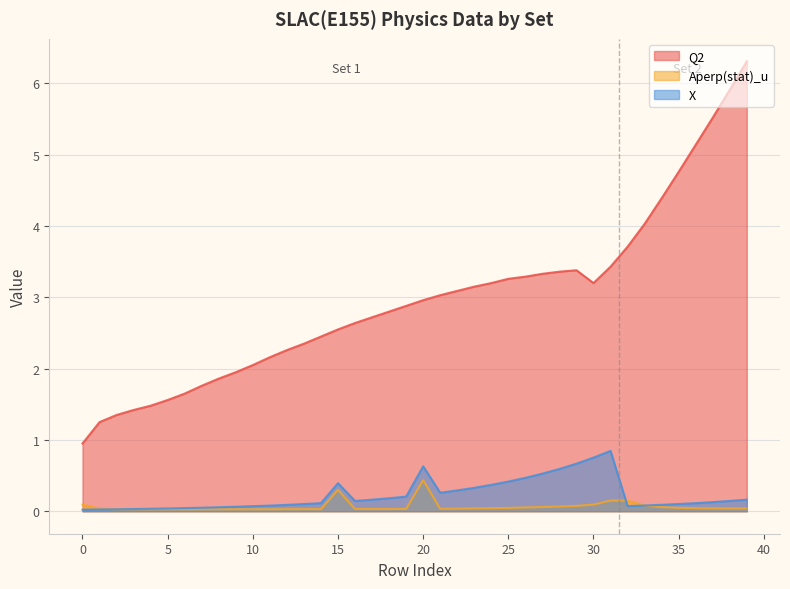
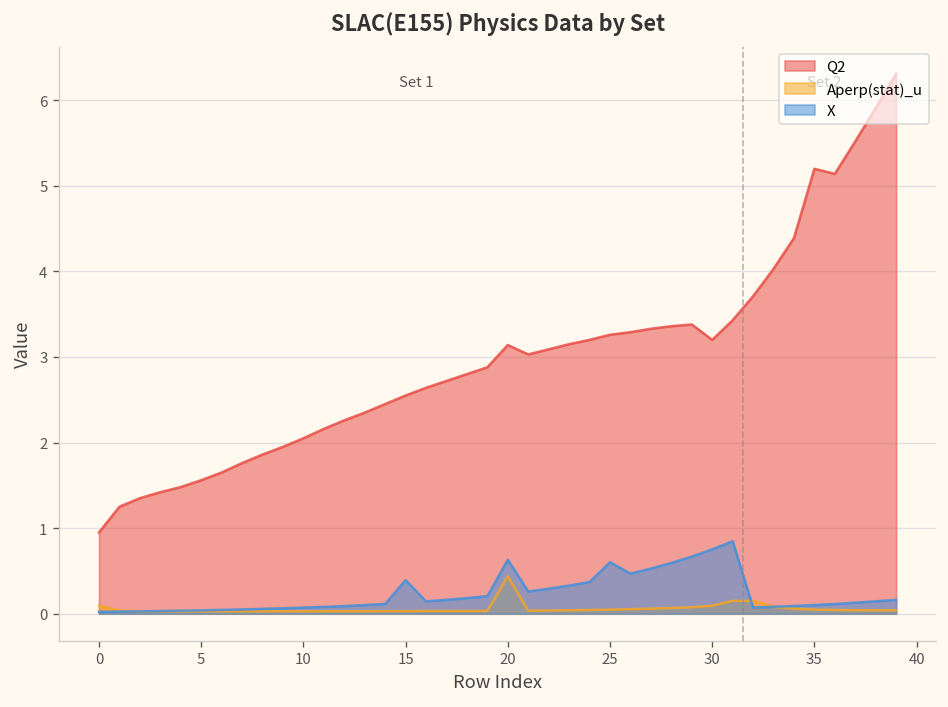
  {
    "Q2": {
      "0": 1.0,
      "5": 1.6,
      "10": 2.1,
      "15": 2.6,
-     "20": 3.0,
+     "20": 3.1,
      "25": 3.3,
      "30": 3.2,
-     "35": 4.8
+     "35": 5.2
    },
    "Aperp(stat)_u": {
      "0": 0.1,
      "10": 0.0,
-     "15": 0.3,
+     "15": 0.0,
      "20": 0.4,
      "25": 0.0,
      "30": 0.1,
      "35": 0.0
    },
    "X": {
      "0": 0.0,
      "10": 0.1,
      "15": 0.4,
      "20": 0.6,
-     "25": 0.4,
+     "25": 0.6,
      "30": 0.8,
      "35": 0.1
    }
  }
